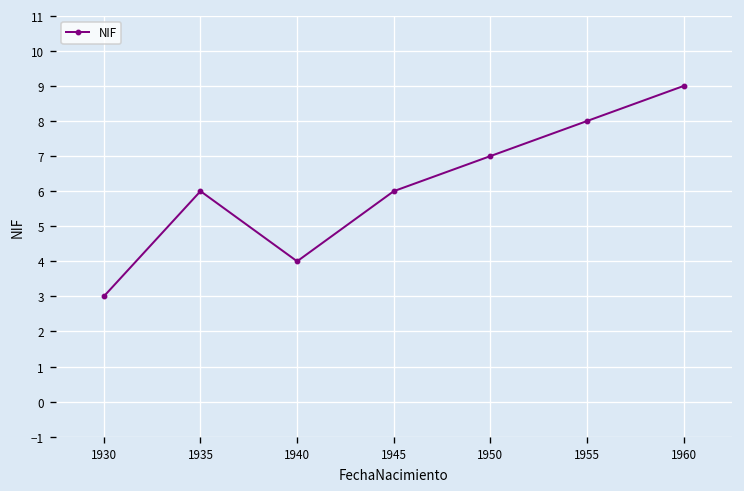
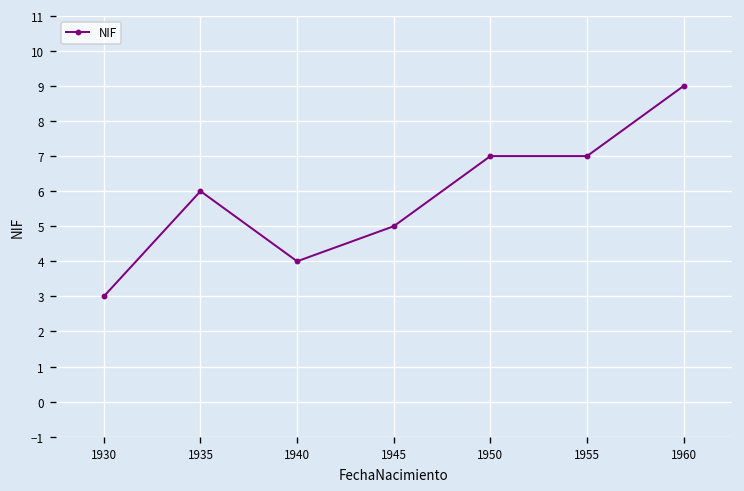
  {
    "1930": 3,
    "1935": 6,
    "1940": 4,
-   "1945": 6,
+   "1945": 5,
    "1950": 7,
-   "1955": 8,
+   "1955": 7,
    "1960": 9
  }
